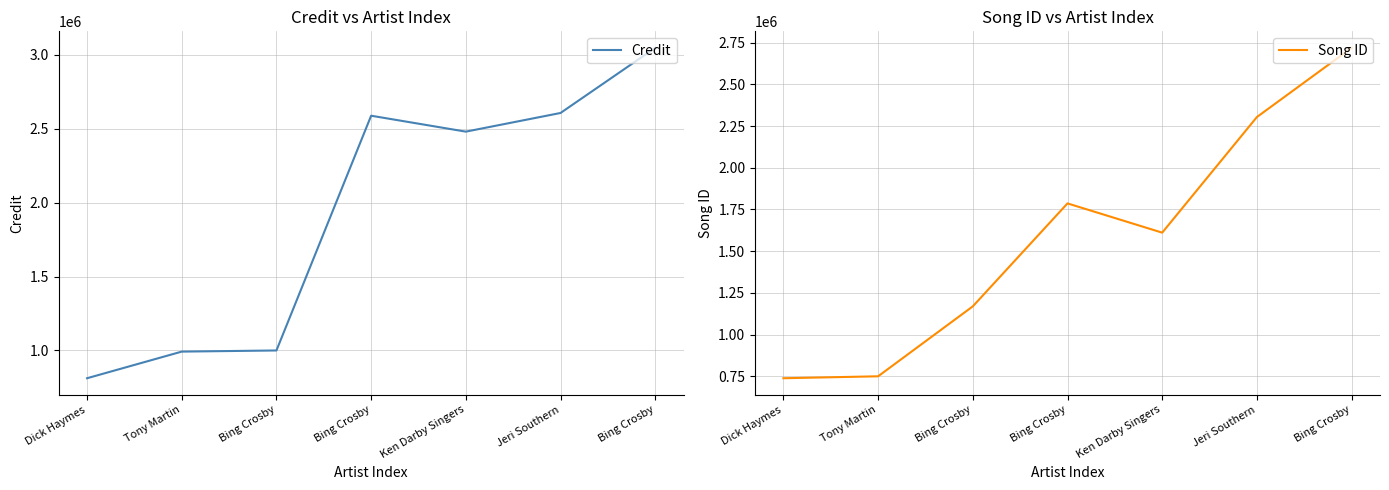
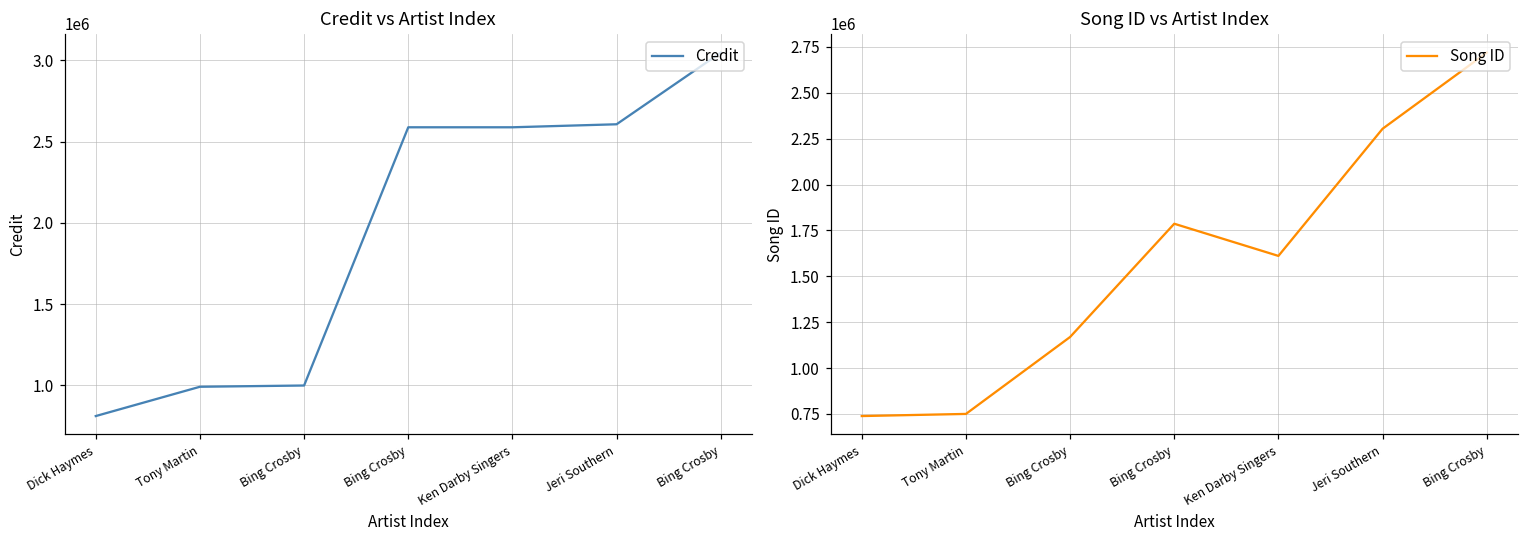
  {
    "Credit vs Artist Index": {
      "Dick Haymes": 810000,
      "Tony Martin": 990000,
-     "Ken Darby Singers": 2480000,
+     "Ken Darby Singers": 2590000,
      "Jeri Southern": 2610000
    },
    "Song ID vs Artist Index": {
      "Dick Haymes": 740000,
      "Tony Martin": 750000,
      "Ken Darby Singers": 1610000,
      "Jeri Southern": 2300000
    }
  }
